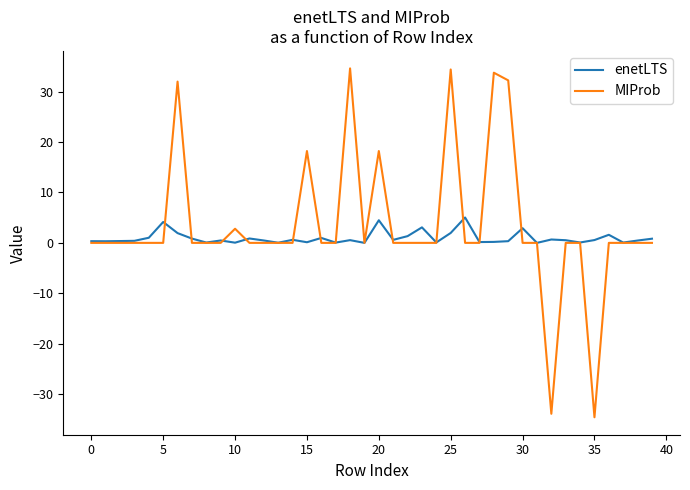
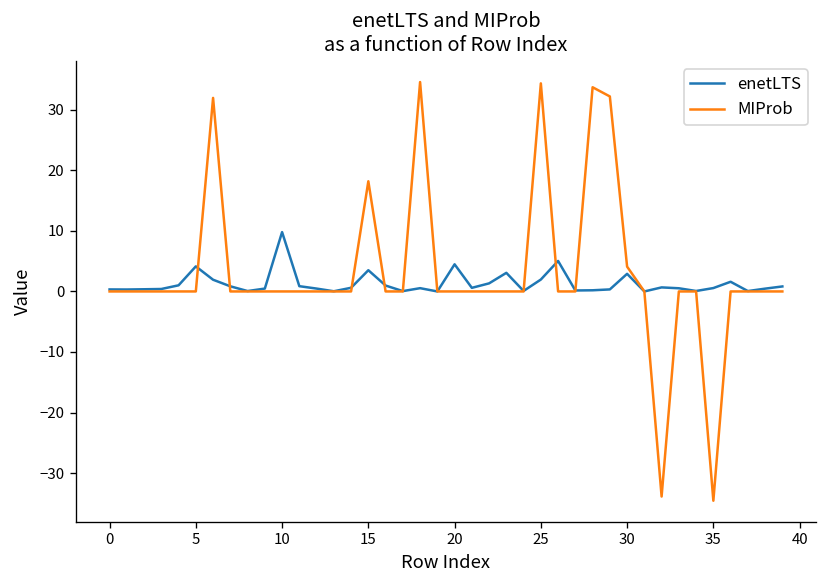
  {
    "enetLTS": {
      "5": 4,
-     "10": 0,
-     "15": 0,
+     "10": 10,
+     "15": 4,
      "20": 4,
      "25": 2,
      "30": 3,
      "35": 1
    },
    "MIProb": {
      "5": 0,
-     "10": 3,
+     "10": 0,
      "15": 18,
-     "20": 18,
+     "20": 0,
      "25": 34,
-     "30": 0,
+     "30": 4,
      "35": -35
    }
  }
